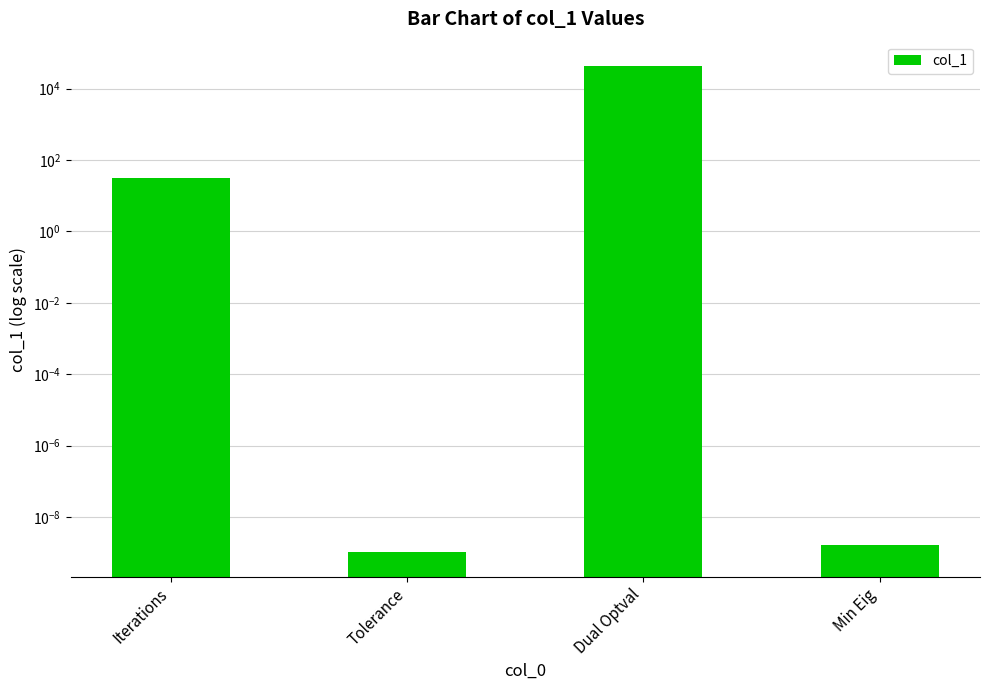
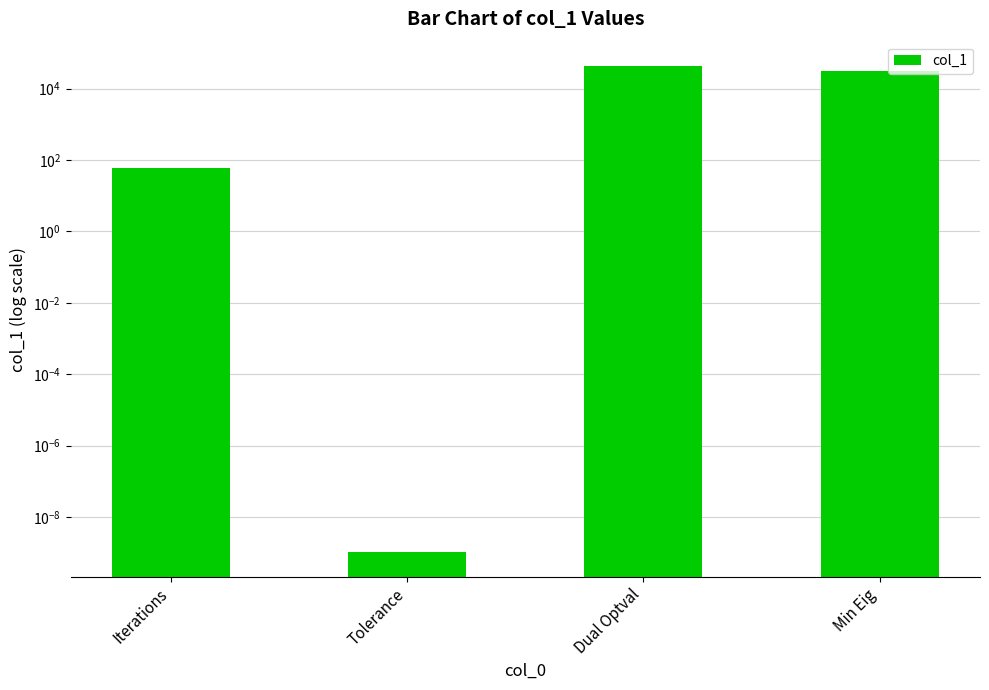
  {
-   "Iterations": 30,
+   "Iterations": 60,
    "Tolerance": 0.0000000010,
    "Dual Optval": 40000,
-   "Min Eig": 0
+   "Min Eig": 30000
  }
